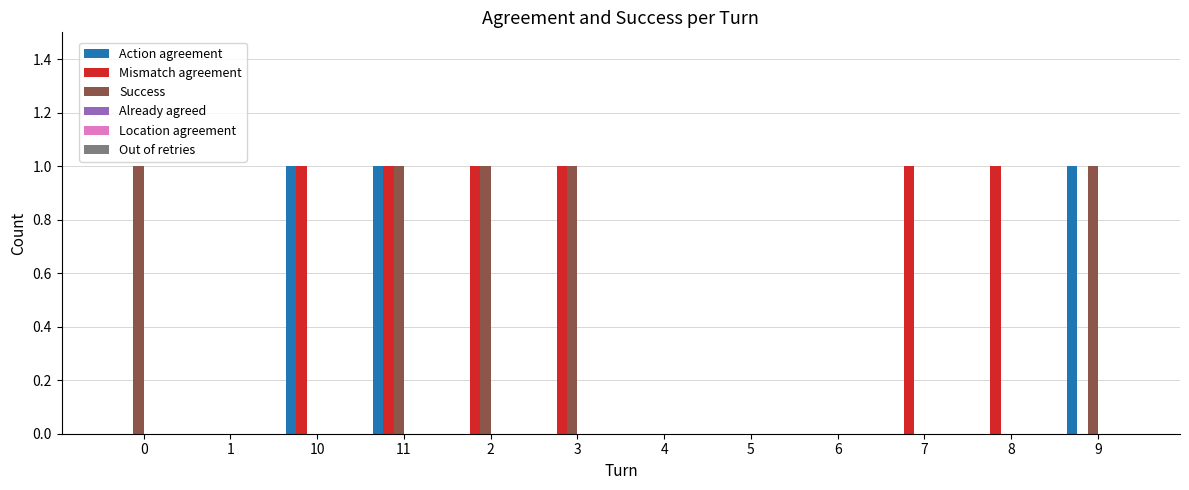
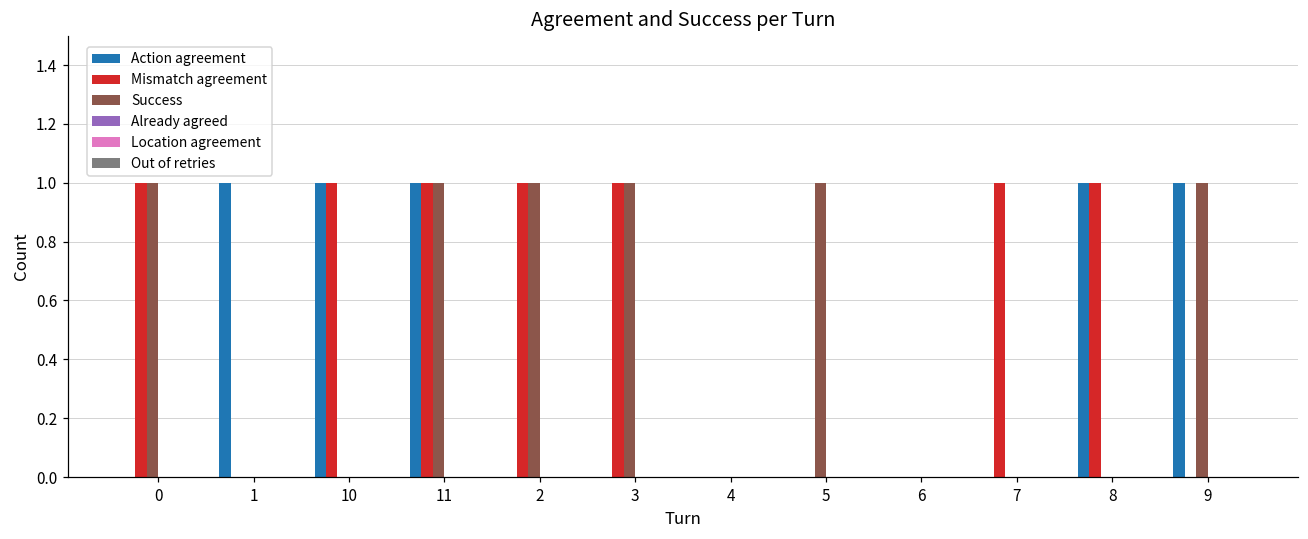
  {
    "Action agreement": {
      "0": 0,
-     "1": 0,
+     "1": 1,
      "10": 1,
      "11": 1,
      "2": 0,
      "3": 0,
      "4": 0,
      "5": 0,
      "6": 0,
      "7": 0,
-     "8": 0,
+     "8": 1,
      "9": 1
    },
    "Mismatch agreement": {
-     "0": 0,
+     "0": 1,
      "1": 0,
      "10": 1,
      "11": 1,
      "2": 1,
      "3": 1,
      "4": 0,
      "5": 0,
      "6": 0,
      "7": 1,
      "8": 1,
      "9": 0
    },
    "Success": {
      "0": 1,
      "1": 0,
      "10": 0,
      "11": 1,
      "2": 1,
      "3": 1,
      "4": 0,
-     "5": 0,
+     "5": 1,
      "6": 0,
      "7": 0,
      "8": 0,
      "9": 1
    },
    "Already agreed": {
      "0": 0,
      "1": 0,
      "10": 0,
      "11": 0,
      "2": 0,
      "3": 0,
      "4": 0,
      "5": 0,
      "6": 0,
      "7": 0,
      "8": 0,
      "9": 0
    },
    "Location agreement": {
      "0": 0,
      "1": 0,
      "10": 0,
      "11": 0,
      "2": 0,
      "3": 0,
      "4": 0,
      "5": 0,
      "6": 0,
      "7": 0,
      "8": 0,
      "9": 0
    },
    "Out of retries": {
      "0": 0,
      "1": 0,
      "10": 0,
      "11": 0,
      "2": 0,
      "3": 0,
      "4": 0,
      "5": 0,
      "6": 0,
      "7": 0,
      "8": 0,
      "9": 0
    }
  }
